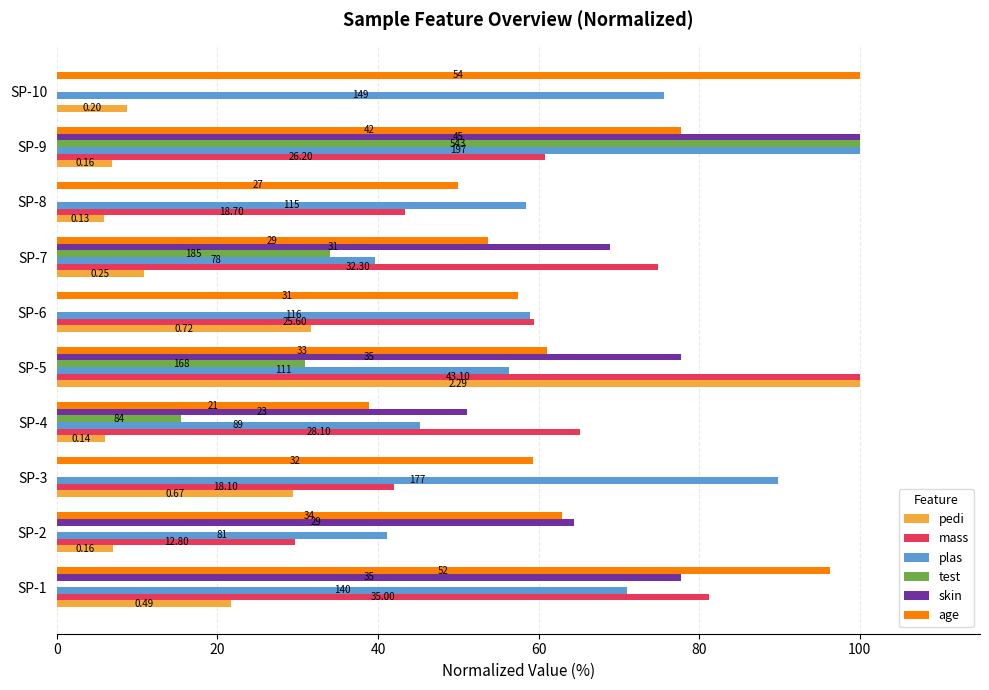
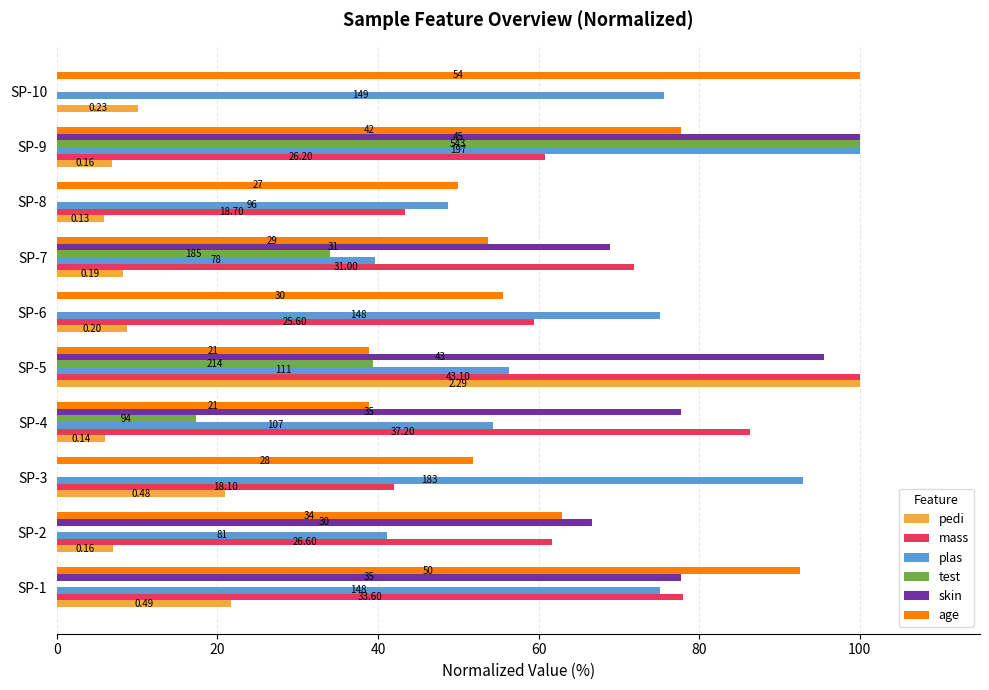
  {
    "pedi": {
-     "SP-10": 0.20,
-     "SP-7": 0.25,
-     "SP-6": 0.72,
-     "SP-3": 0.67
+     "SP-10": 0.23,
+     "SP-7": 0.19,
+     "SP-6": 0.20,
+     "SP-3": 0.48
    },
    "mass": {
-     "SP-7": 32.30,
-     "SP-4": 28.10,
-     "SP-2": 12.80,
-     "SP-1": 35.00
+     "SP-7": 31.00,
+     "SP-4": 37.20,
+     "SP-2": 26.60,
+     "SP-1": 33.60
    },
    "plas": {
-     "SP-8": 115,
-     "SP-6": 116,
-     "SP-4": 89,
-     "SP-3": 177,
-     "SP-1": 140
+     "SP-8": 96,
+     "SP-6": 148,
+     "SP-4": 107,
+     "SP-3": 183,
+     "SP-1": 148
    },
    "test": {
-     "SP-5": 168,
-     "SP-4": 84
+     "SP-5": 214,
+     "SP-4": 94
    },
    "skin": {
-     "SP-5": 35,
-     "SP-4": 23,
-     "SP-2": 29
+     "SP-5": 43,
+     "SP-4": 35,
+     "SP-2": 30
    },
    "age": {
-     "SP-6": 31,
-     "SP-5": 33,
-     "SP-3": 32,
-     "SP-1": 52
+     "SP-6": 30,
+     "SP-5": 21,
+     "SP-3": 28,
+     "SP-1": 50
    }
  }
